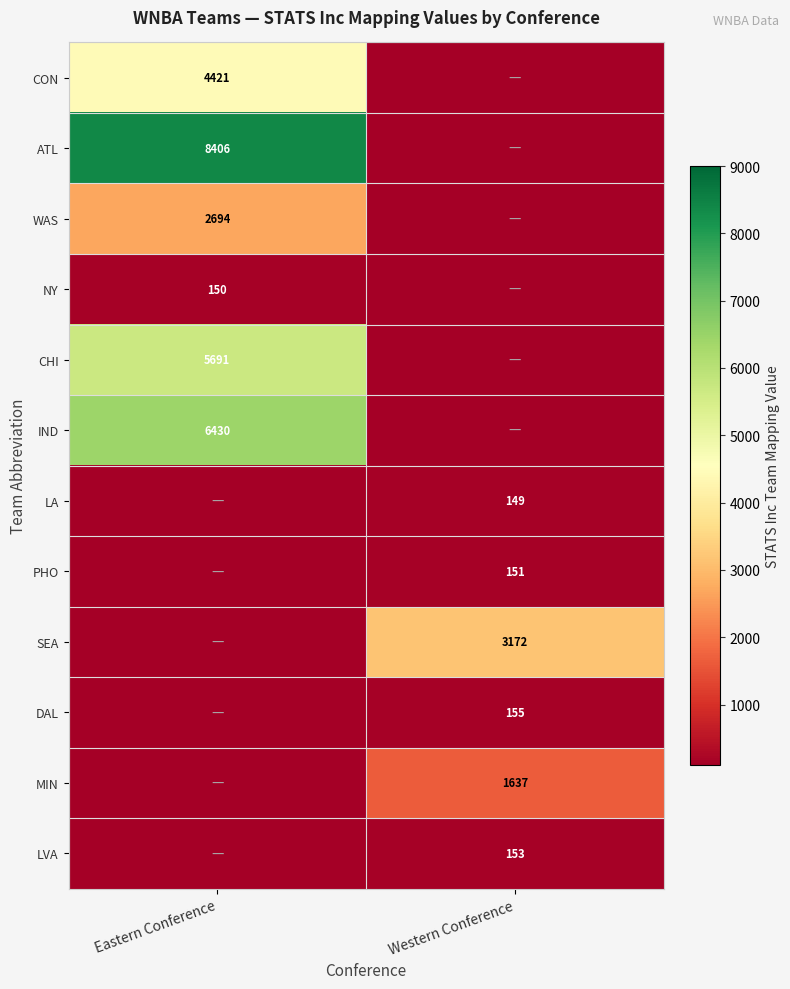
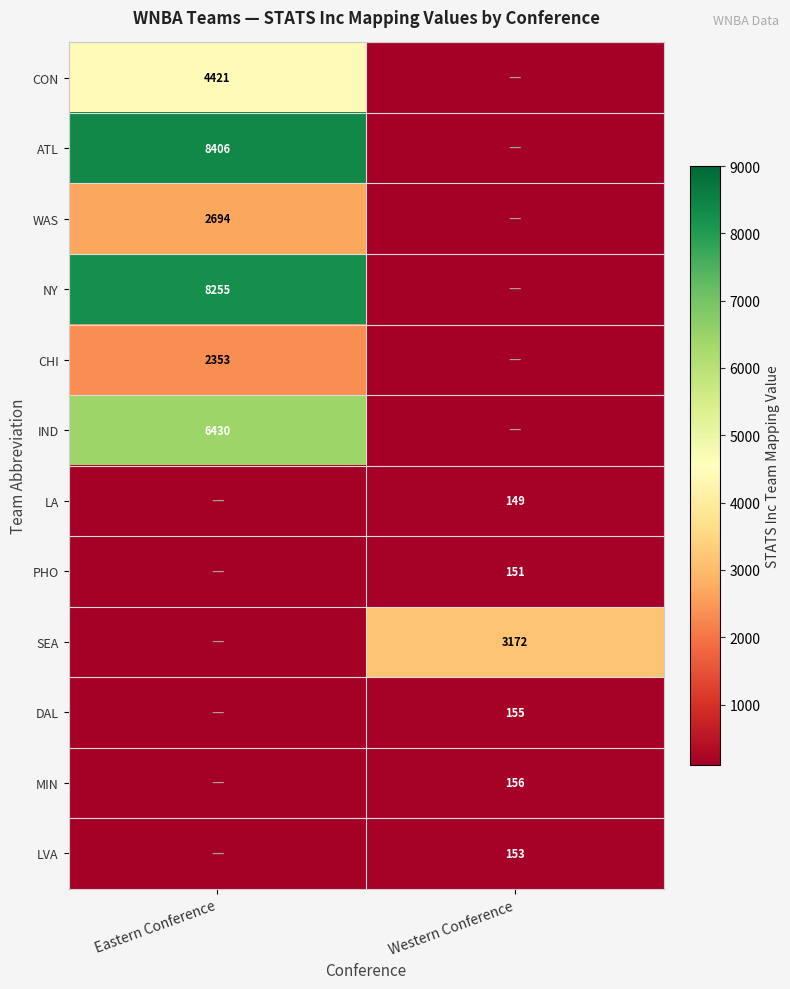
  {
    "CON": {
      "Eastern Conference": 4421
    },
    "ATL": {
      "Eastern Conference": 8406
    },
    "WAS": {
      "Eastern Conference": 2694
    },
    "NY": {
-     "Eastern Conference": 150
+     "Eastern Conference": 8255
    },
    "CHI": {
-     "Eastern Conference": 5691
+     "Eastern Conference": 2353
    },
    "IND": {
      "Eastern Conference": 6430
    },
    "LA": {
      "Western Conference": 149
    },
    "PHO": {
      "Western Conference": 151
    },
    "SEA": {
      "Western Conference": 3172
    },
    "DAL": {
      "Western Conference": 155
    },
    "MIN": {
-     "Western Conference": 1637
+     "Western Conference": 156
    },
    "LVA": {
      "Western Conference": 153
    }
  }
